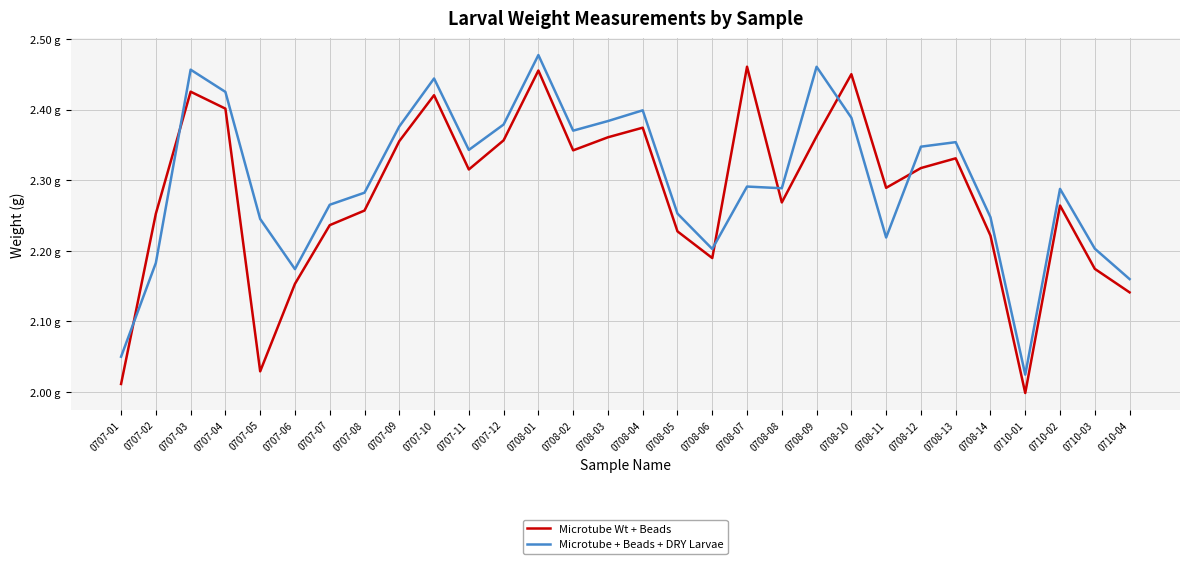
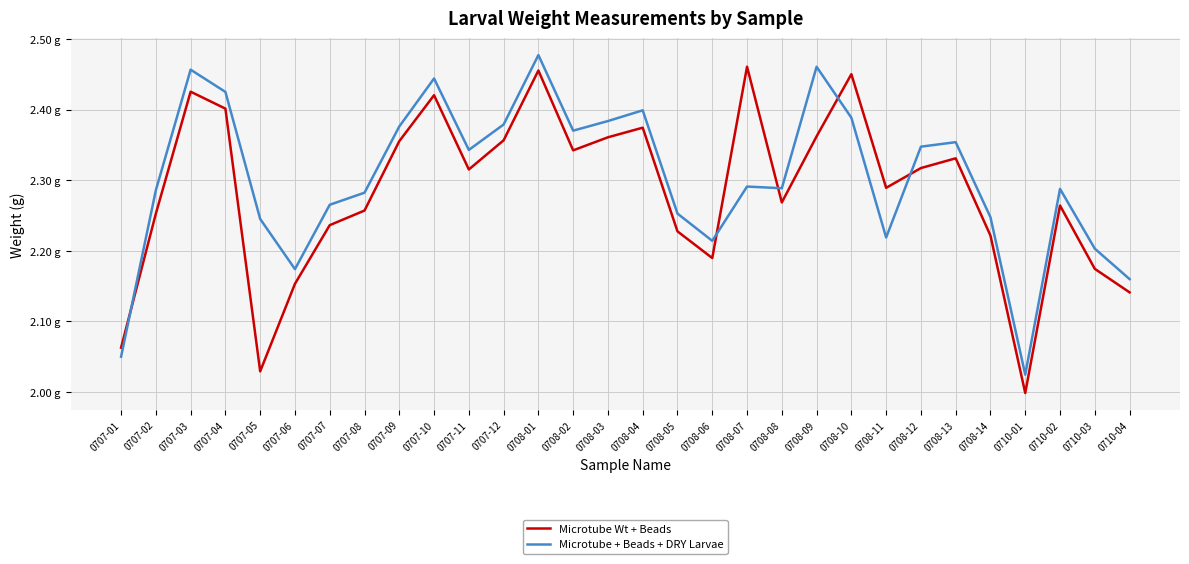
  {
    "Microtube Wt + Beads": {
-     "0707-01": "2.01 g",
+     "0707-01": "2.06 g",
      "0707-02": "2.25 g",
      "0707-03": "2.43 g",
      "0707-04": "2.40 g",
      "0707-05": "2.03 g",
      "0707-06": "2.15 g",
      "0707-07": "2.24 g",
      "0707-08": "2.26 g",
      "0707-09": "2.36 g",
      "0707-10": "2.42 g",
      "0707-11": "2.32 g",
      "0707-12": "2.36 g",
      "0708-01": "2.46 g",
      "0708-02": "2.34 g",
      "0708-03": "2.36 g",
      "0708-04": "2.37 g",
      "0708-05": "2.23 g",
      "0708-06": "2.19 g",
      "0708-07": "2.46 g",
      "0708-08": "2.27 g",
      "0708-09": "2.36 g",
      "0708-10": "2.45 g",
      "0708-11": "2.29 g",
      "0708-12": "2.32 g",
      "0708-13": "2.33 g",
      "0708-14": "2.22 g",
      "0710-01": "2.00 g",
      "0710-02": "2.26 g",
      "0710-03": "2.17 g",
      "0710-04": "2.14 g"
    },
    "Microtube + Beads + DRY Larvae": {
      "0707-01": "2.05 g",
-     "0707-02": "2.18 g",
+     "0707-02": "2.29 g",
      "0707-03": "2.46 g",
      "0707-04": "2.43 g",
      "0707-05": "2.25 g",
      "0707-06": "2.17 g",
      "0707-07": "2.27 g",
      "0707-08": "2.28 g",
      "0707-09": "2.38 g",
      "0707-10": "2.44 g",
      "0707-11": "2.34 g",
      "0707-12": "2.38 g",
      "0708-01": "2.48 g",
      "0708-02": "2.37 g",
      "0708-03": "2.38 g",
      "0708-04": "2.40 g",
      "0708-05": "2.25 g",
-     "0708-06": "2.20 g",
+     "0708-06": "2.21 g",
      "0708-07": "2.29 g",
      "0708-08": "2.29 g",
      "0708-09": "2.46 g",
      "0708-10": "2.39 g",
      "0708-11": "2.22 g",
      "0708-12": "2.35 g",
      "0708-13": "2.35 g",
      "0708-14": "2.25 g",
      "0710-01": "2.02 g",
      "0710-02": "2.29 g",
      "0710-03": "2.20 g",
      "0710-04": "2.16 g"
    }
  }
